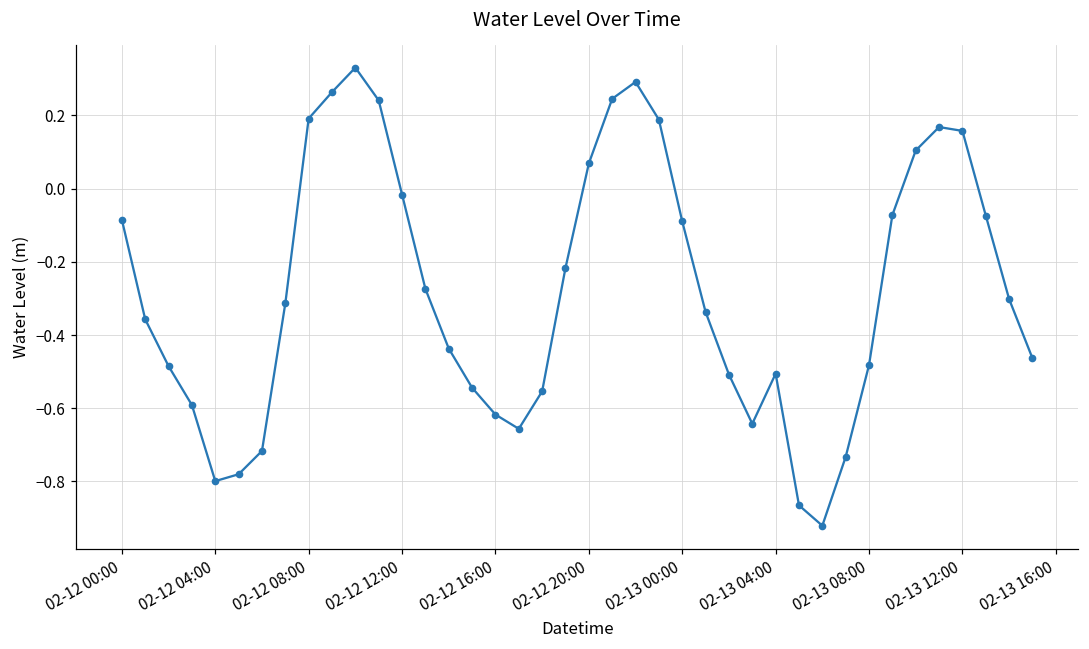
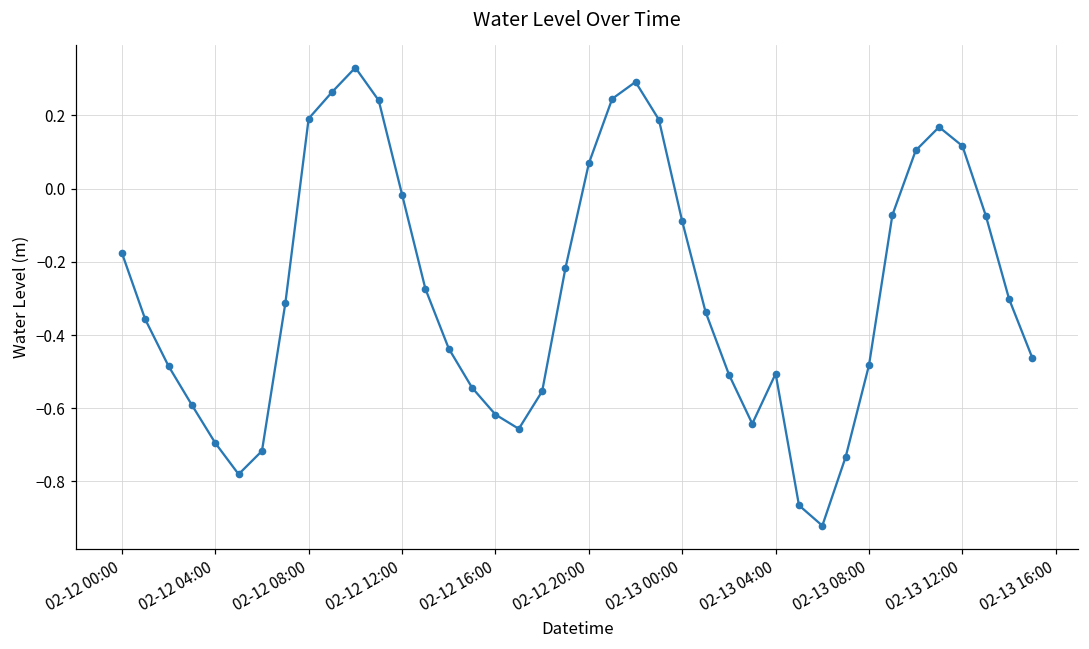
  {
-   "02-12 00:00": -0.08,
-   "02-12 04:00": -0.80,
+   "02-12 00:00": -0.18,
+   "02-12 04:00": -0.69,
    "02-12 08:00": 0.19,
    "02-12 12:00": -0.02,
    "02-12 16:00": -0.62,
    "02-12 20:00": 0.07,
    "02-13 00:00": -0.09,
    "02-13 04:00": -0.51,
    "02-13 08:00": -0.48,
-   "02-13 12:00": 0.16
+   "02-13 12:00": 0.12
  }
